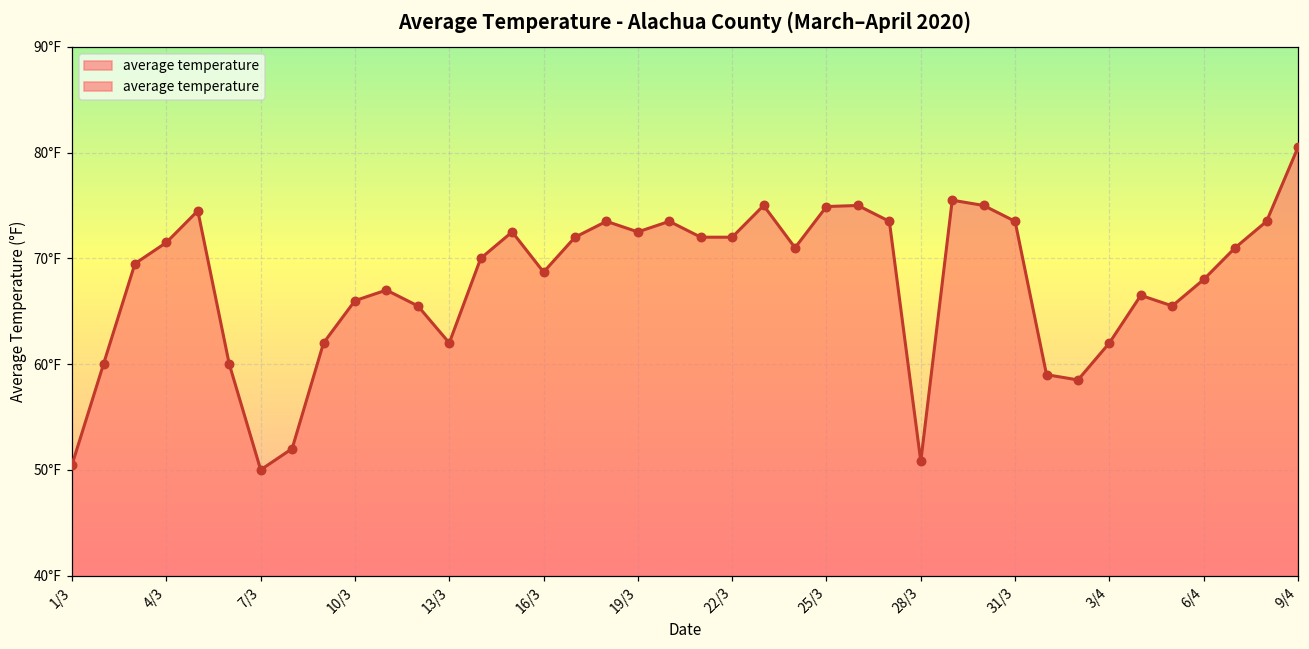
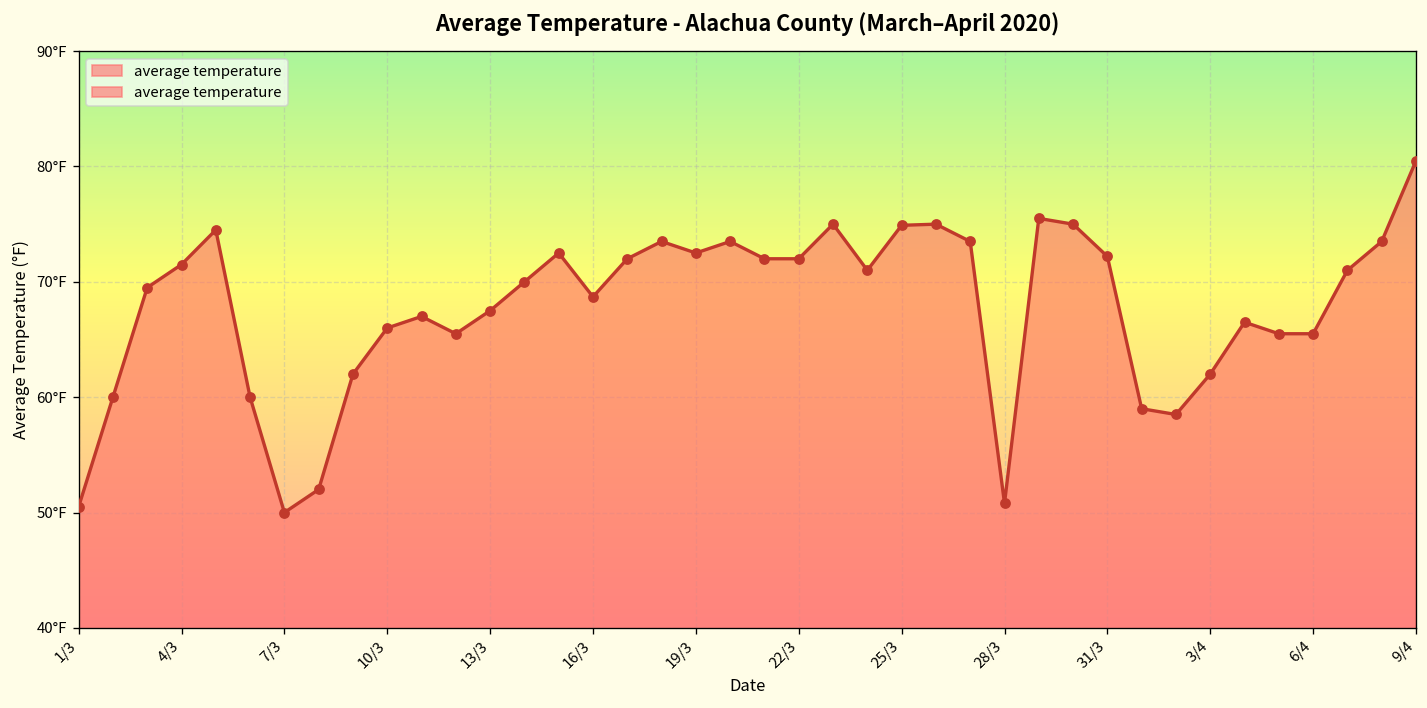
  {
    "1/3": "51°F",
    "4/3": "72°F",
    "7/3": "50°F",
    "10/3": "66°F",
-   "13/3": "62°F",
+   "13/3": "68°F",
    "16/3": "69°F",
    "19/3": "73°F",
    "22/3": "72°F",
    "25/3": "75°F",
    "28/3": "51°F",
-   "31/3": "74°F",
+   "31/3": "72°F",
    "3/4": "62°F",
-   "6/4": "68°F",
+   "6/4": "66°F",
    "9/4": "81°F"
  }
